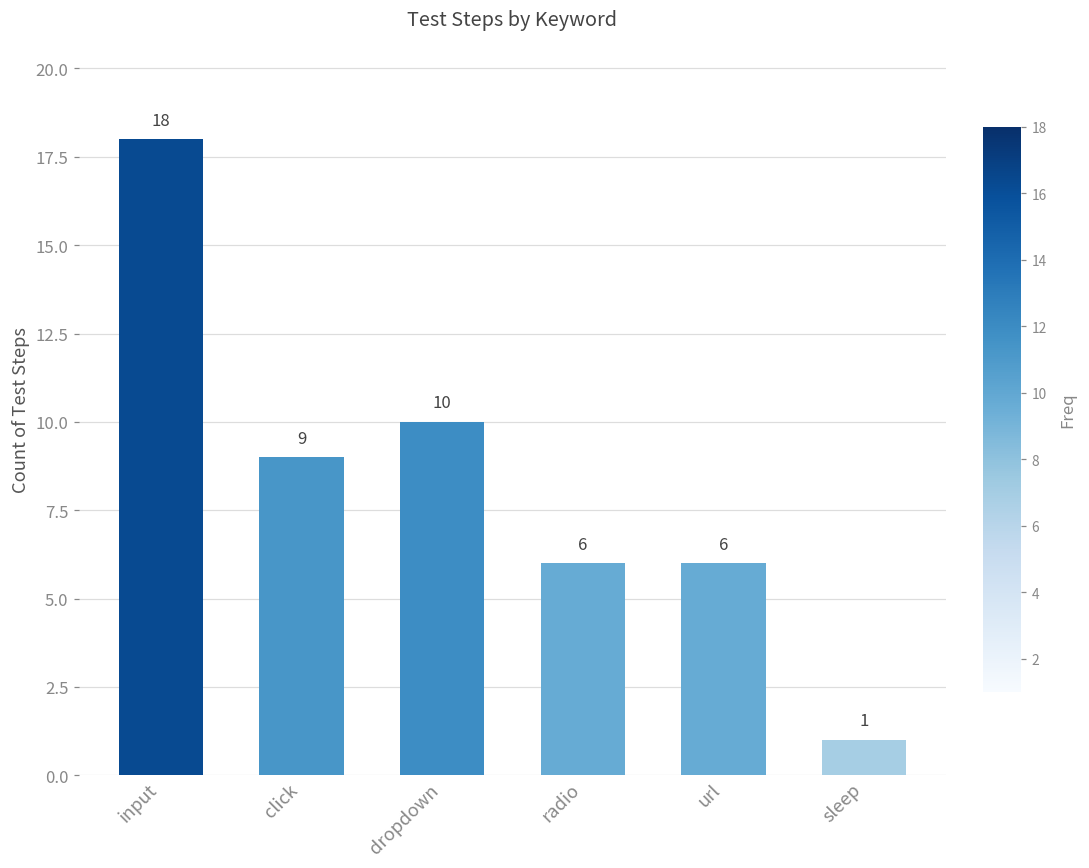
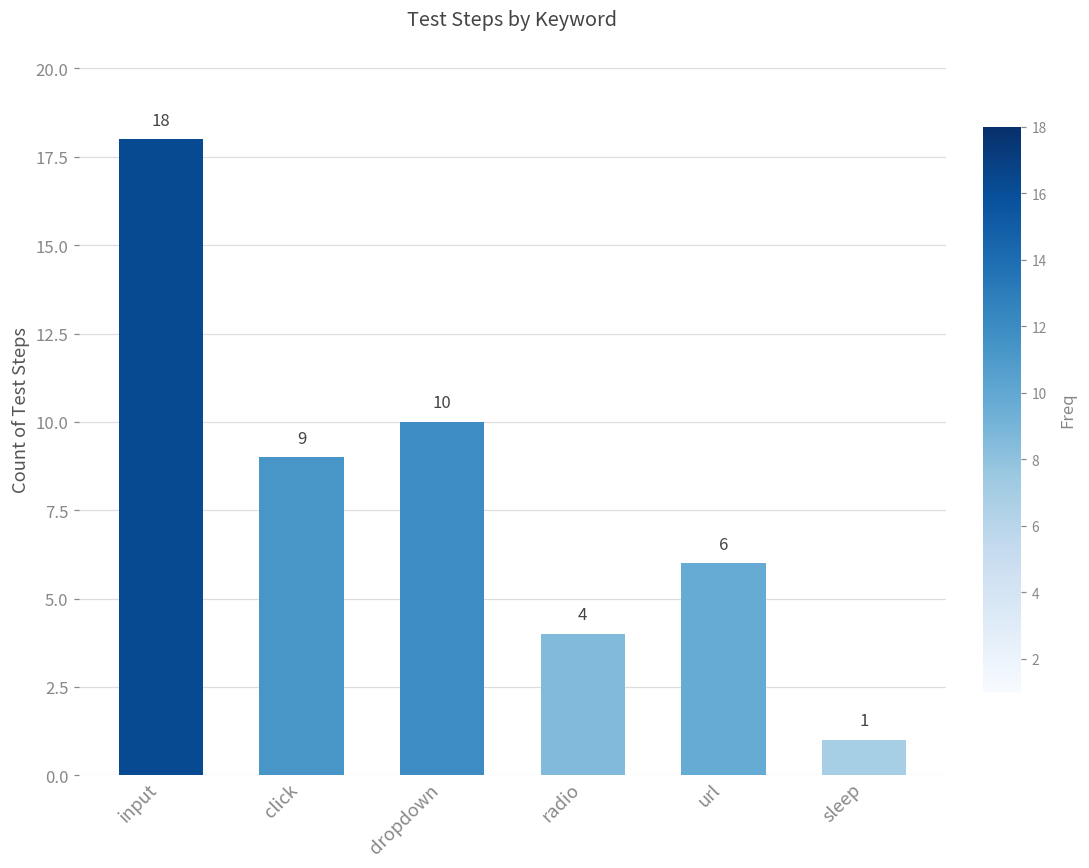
  {
    "input": 18,
    "click": 9,
    "dropdown": 10,
-   "radio": 6,
+   "radio": 4,
    "url": 6,
    "sleep": 1
  }
